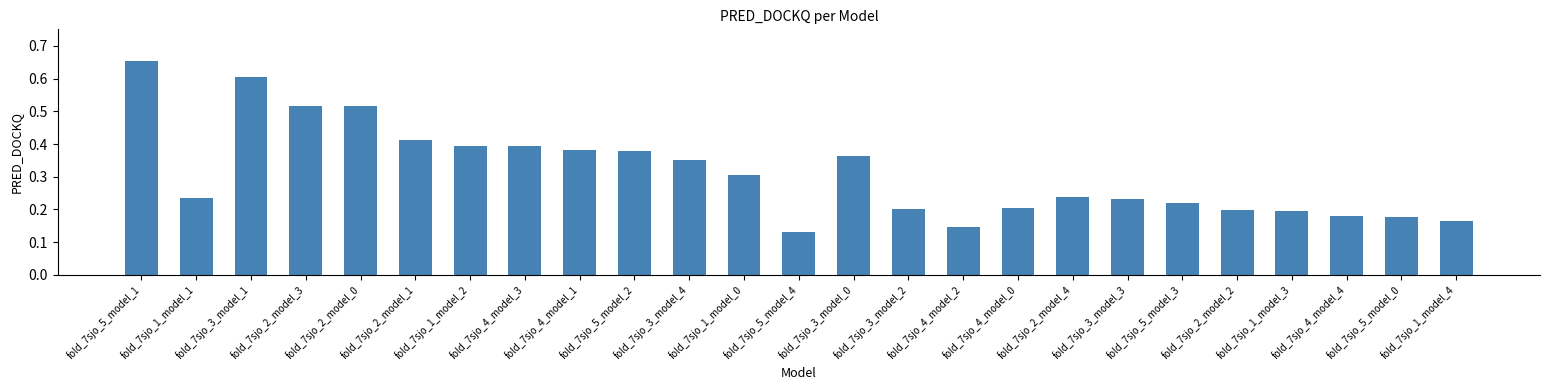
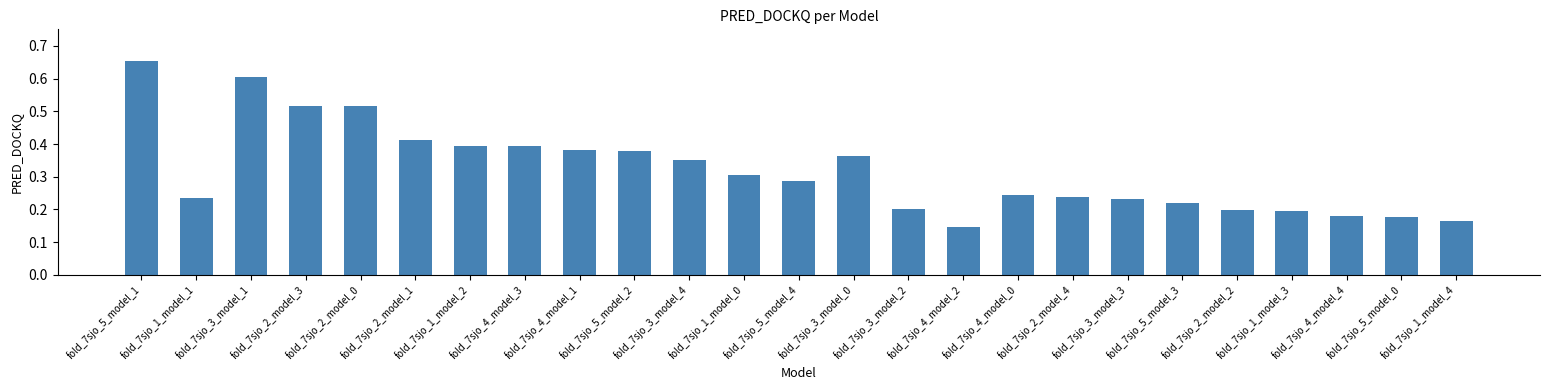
  {
    "fold_7sjo_5_model_1": 0.65,
    "fold_7sjo_1_model_1": 0.24,
    "fold_7sjo_3_model_1": 0.60,
    "fold_7sjo_2_model_3": 0.52,
    "fold_7sjo_2_model_0": 0.52,
    "fold_7sjo_2_model_1": 0.41,
    "fold_7sjo_1_model_2": 0.40,
    "fold_7sjo_4_model_3": 0.39,
    "fold_7sjo_4_model_1": 0.38,
    "fold_7sjo_5_model_2": 0.38,
    "fold_7sjo_3_model_4": 0.35,
    "fold_7sjo_1_model_0": 0.31,
-   "fold_7sjo_5_model_4": 0.13,
+   "fold_7sjo_5_model_4": 0.29,
    "fold_7sjo_3_model_0": 0.36,
    "fold_7sjo_3_model_2": 0.20,
    "fold_7sjo_4_model_2": 0.15,
-   "fold_7sjo_4_model_0": 0.21,
+   "fold_7sjo_4_model_0": 0.24,
    "fold_7sjo_2_model_4": 0.24,
    "fold_7sjo_3_model_3": 0.23,
    "fold_7sjo_5_model_3": 0.22,
    "fold_7sjo_2_model_2": 0.20,
    "fold_7sjo_1_model_3": 0.20,
    "fold_7sjo_4_model_4": 0.18,
    "fold_7sjo_5_model_0": 0.18,
    "fold_7sjo_1_model_4": 0.16
  }
